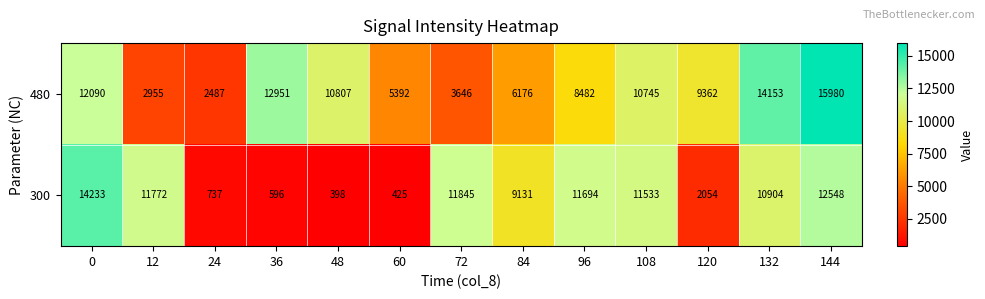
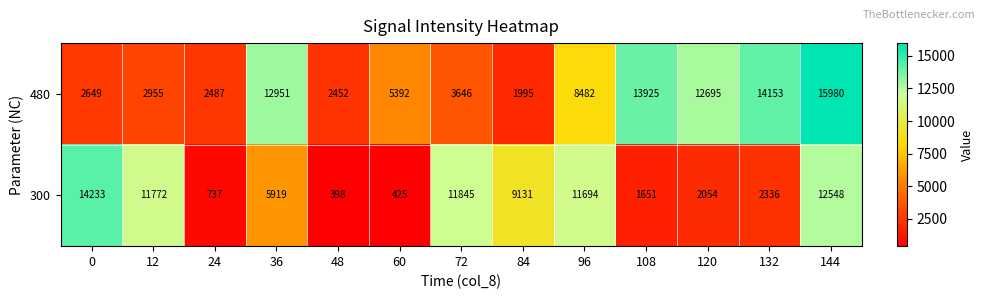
  {
    "480": {
-     "0": 12090,
+     "0": 2649,
      "12": 2955,
      "24": 2487,
      "36": 12951,
-     "48": 10807,
+     "48": 2452,
      "60": 5392,
      "72": 3646,
-     "84": 6176,
+     "84": 1995,
      "96": 8482,
-     "108": 10745,
-     "120": 9362,
+     "108": 13925,
+     "120": 12695,
      "132": 14153,
      "144": 15980
    },
    "300": {
      "0": 14233,
      "12": 11772,
      "24": 737,
-     "36": 596,
+     "36": 5919,
      "48": 398,
      "60": 425,
      "72": 11845,
      "84": 9131,
      "96": 11694,
-     "108": 11533,
+     "108": 1651,
      "120": 2054,
-     "132": 10904,
+     "132": 2336,
      "144": 12548
    }
  }
